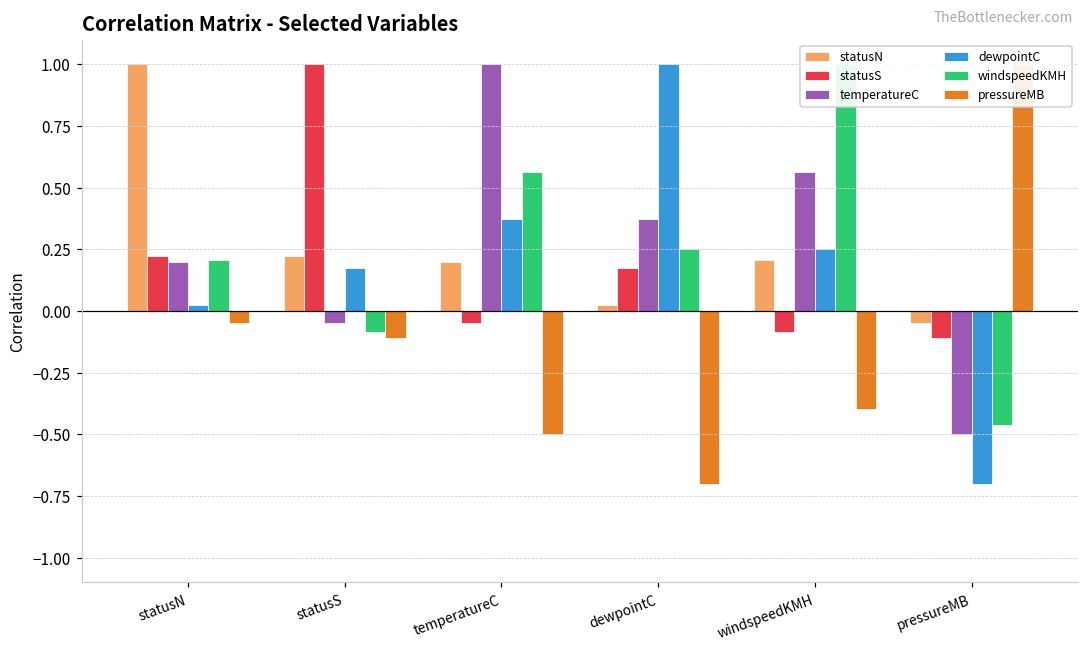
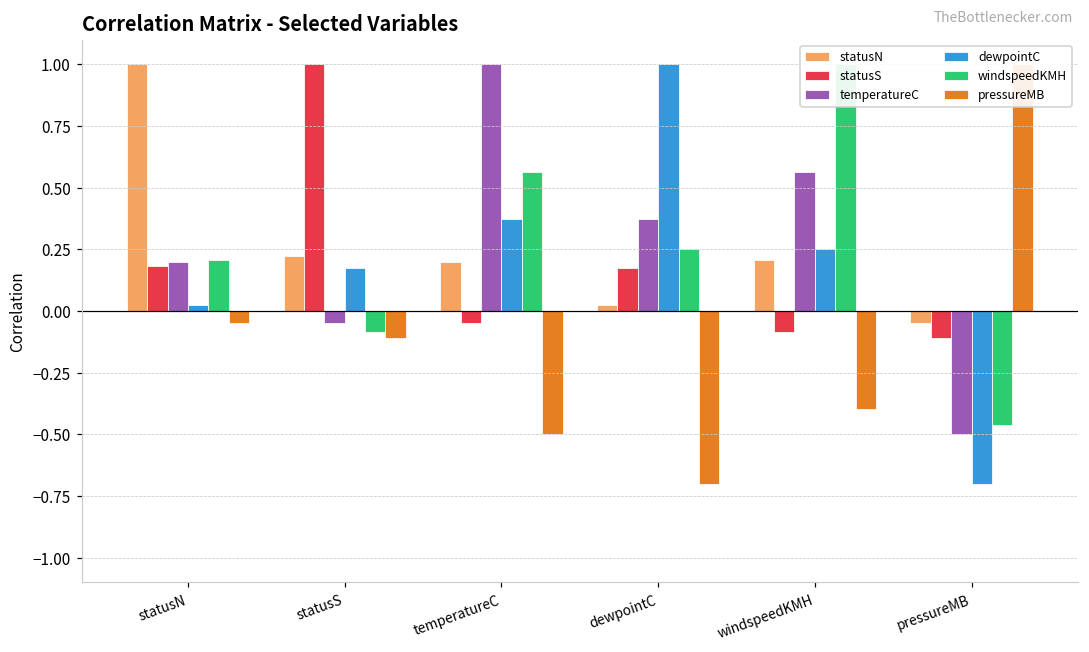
  {
    "statusN": {
      "statusN": 1.00,
      "statusS": 0.22,
      "temperatureC": 0.20,
      "dewpointC": 0.02,
      "windspeedKMH": 0.21,
      "pressureMB": -0.05
    },
    "statusS": {
-     "statusN": 0.22,
+     "statusN": 0.18,
      "statusS": 1.00,
      "temperatureC": -0.05,
      "dewpointC": 0.17,
      "windspeedKMH": -0.09,
      "pressureMB": -0.11
    },
    "temperatureC": {
      "statusN": 0.20,
      "statusS": -0.05,
      "temperatureC": 1.00,
      "dewpointC": 0.37,
      "windspeedKMH": 0.56,
      "pressureMB": -0.50
    },
    "dewpointC": {
      "statusN": 0.02,
      "statusS": 0.17,
      "temperatureC": 0.37,
      "dewpointC": 1.00,
      "windspeedKMH": 0.25,
      "pressureMB": -0.70
    },
    "windspeedKMH": {
      "statusN": 0.21,
      "statusS": -0.09,
      "temperatureC": 0.56,
      "dewpointC": 0.25,
      "pressureMB": -0.46
    },
    "pressureMB": {
      "statusN": -0.05,
      "statusS": -0.11,
      "temperatureC": -0.50,
      "dewpointC": -0.70,
      "windspeedKMH": -0.40
    }
  }
